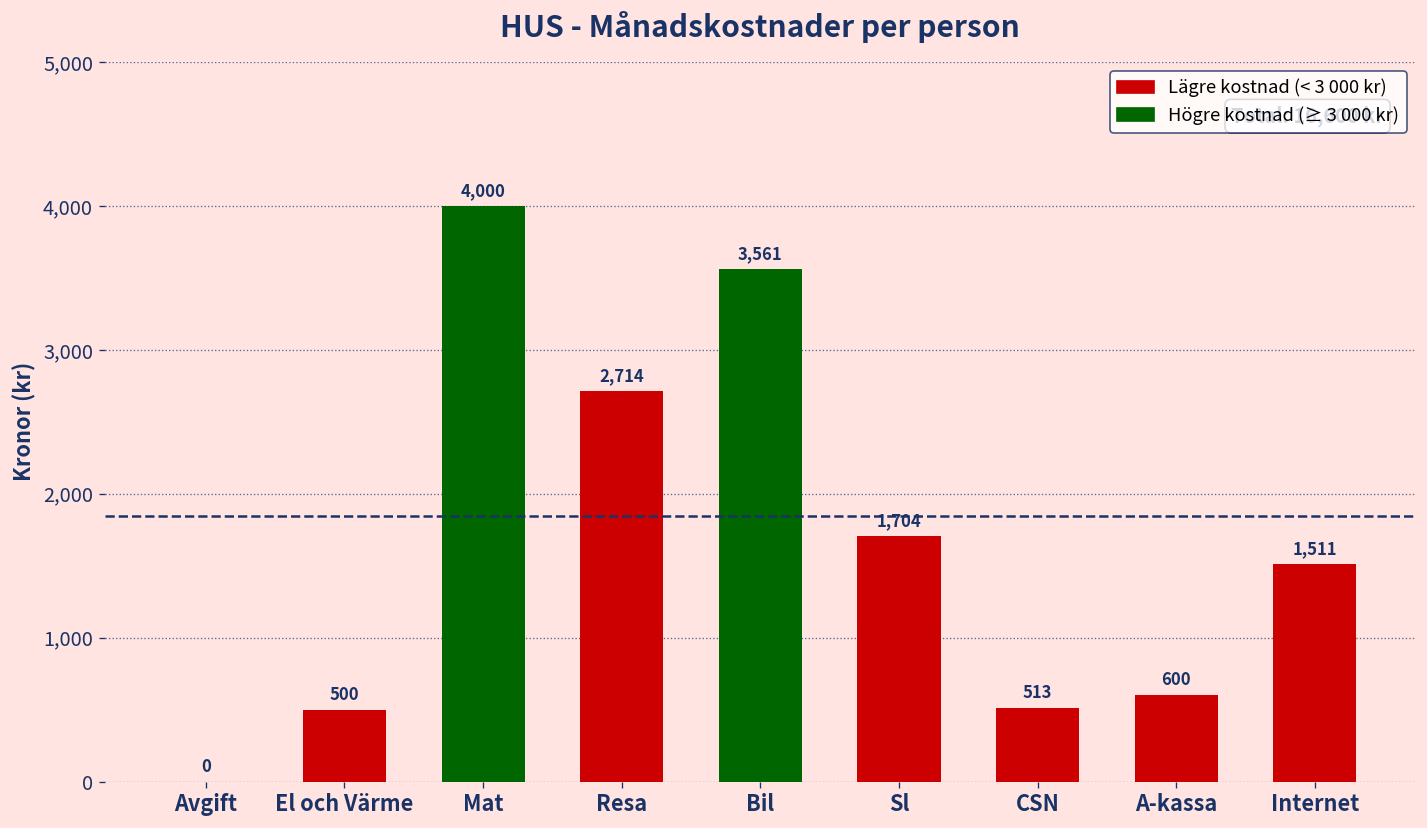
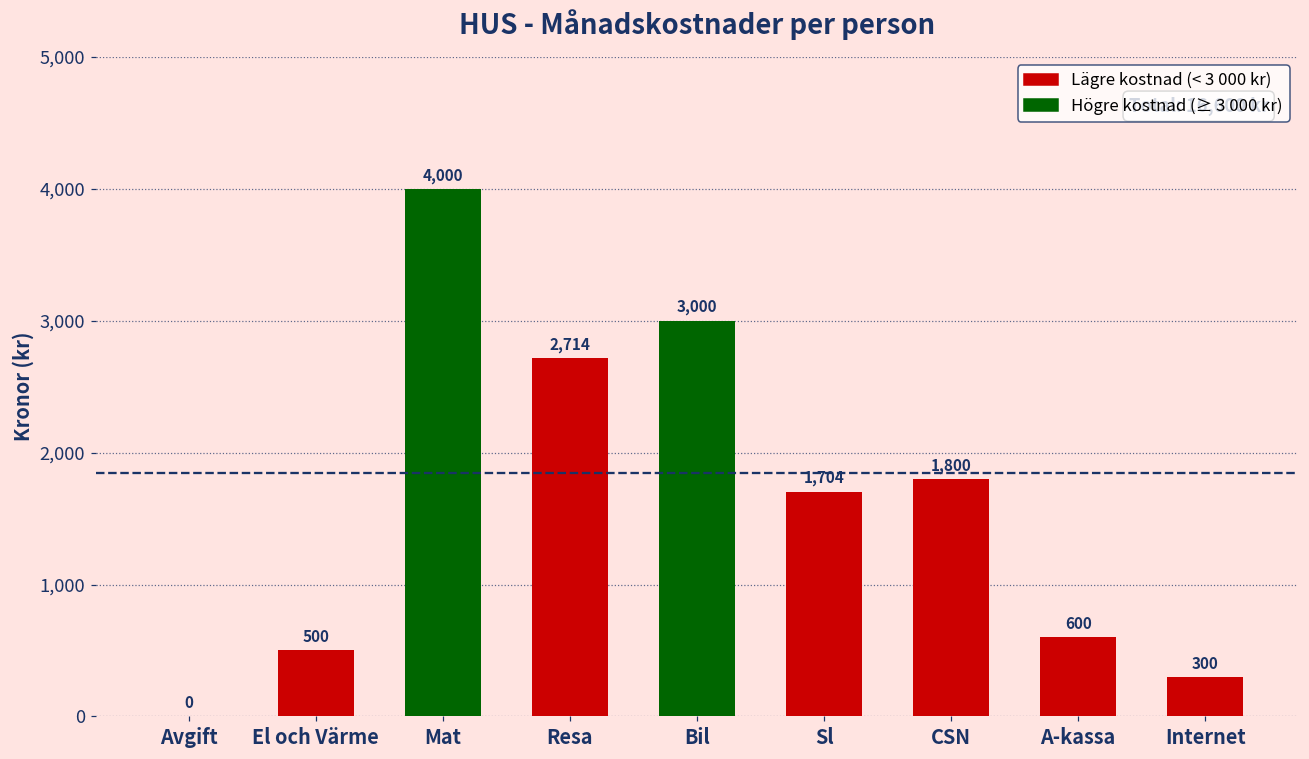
  {
    "Avgift": "0",
    "El och Värme": "500",
    "Mat": "4,000",
    "Resa": "2,714",
-   "Bil": "3,561",
+   "Bil": "3,000",
    "Sl": "1,704",
-   "CSN": "513",
+   "CSN": "1,800",
    "A-kassa": "600",
-   "Internet": "1,511"
+   "Internet": "300"
  }
